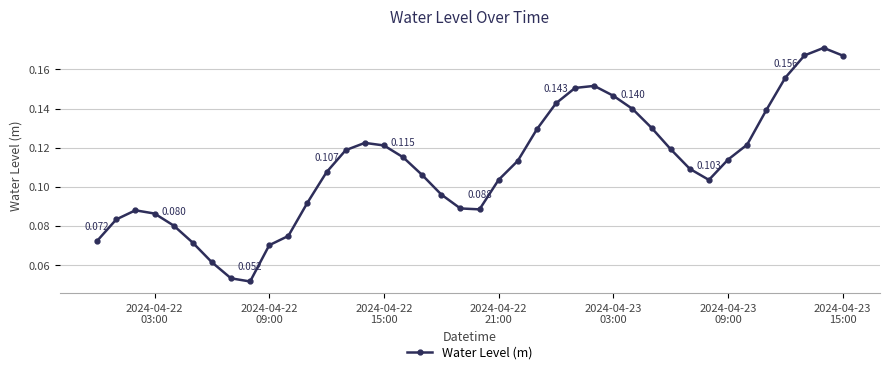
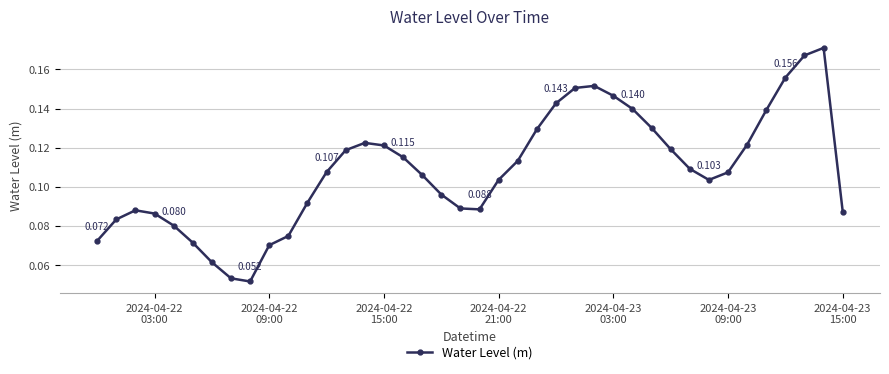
  {
    "2024-04-22 09:00": 0.070,
    "2024-04-22 21:00": 0.104,
-   "2024-04-23 09:00": 0.114,
-   "2024-04-23 15:00": 0.167
+   "2024-04-23 09:00": 0.107,
+   "2024-04-23 15:00": 0.087
  }
